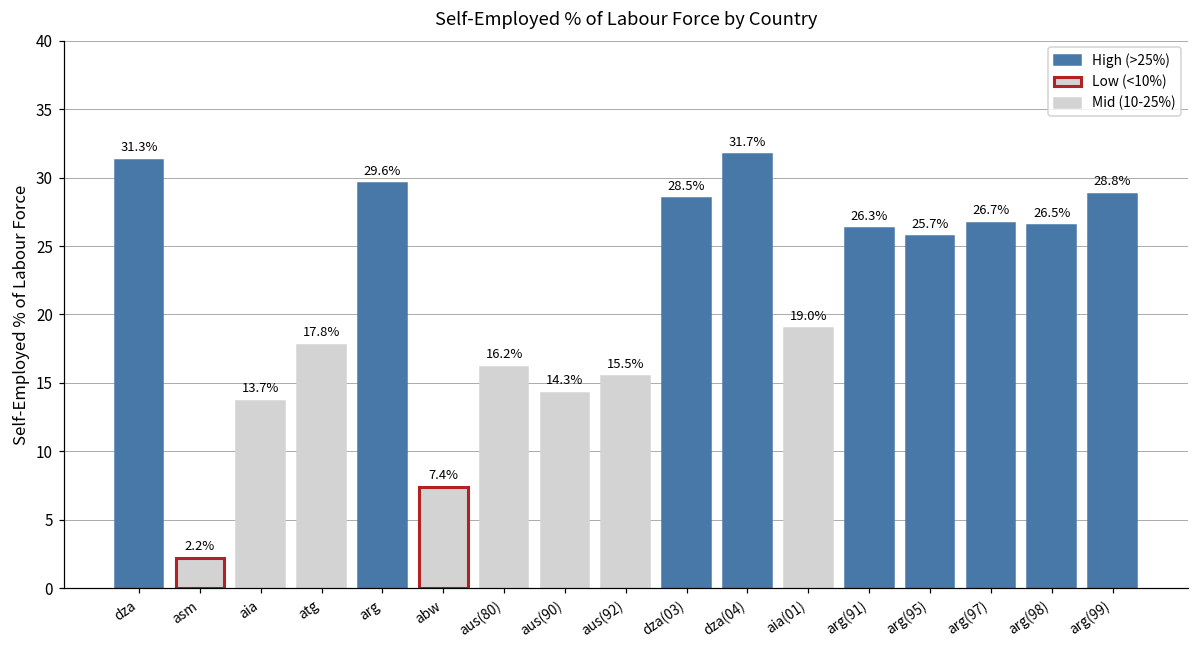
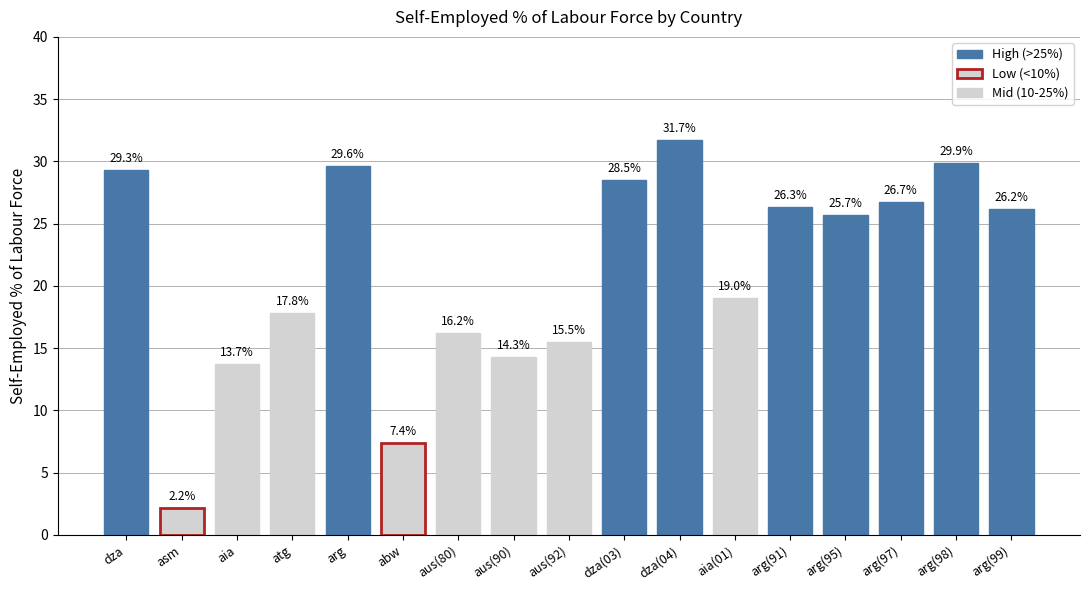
  {
    "High (>25%)": {
-     "dza": "31.3%",
+     "dza": "29.3%",
      "arg": "29.6%",
      "dza(03)": "28.5%",
      "dza(04)": "31.7%",
      "arg(91)": "26.3%",
      "arg(95)": "25.7%",
      "arg(97)": "26.7%",
-     "arg(98)": "26.5%",
-     "arg(99)": "28.8%"
+     "arg(98)": "29.9%",
+     "arg(99)": "26.2%"
    }
  }
